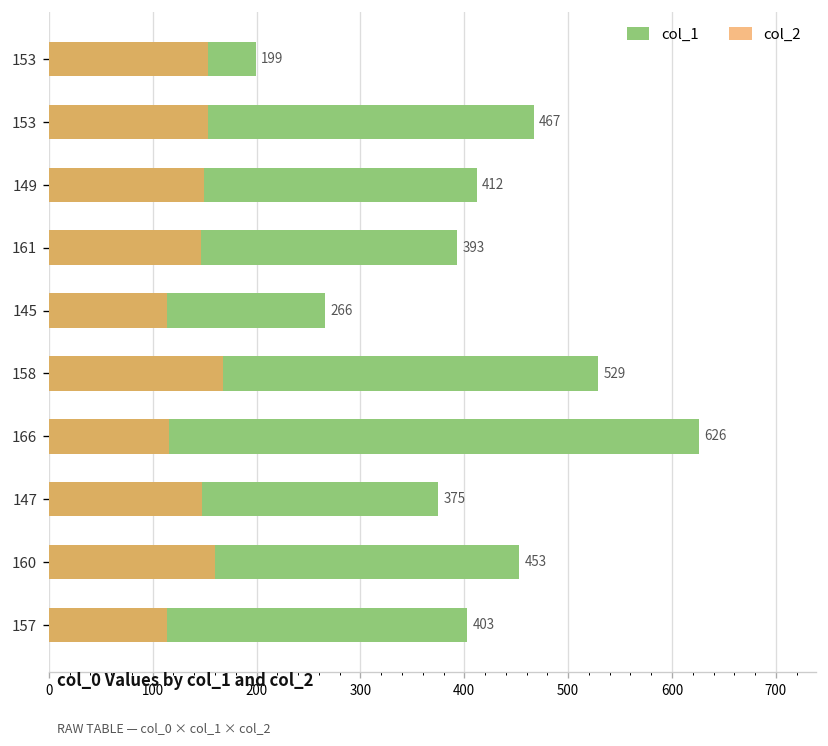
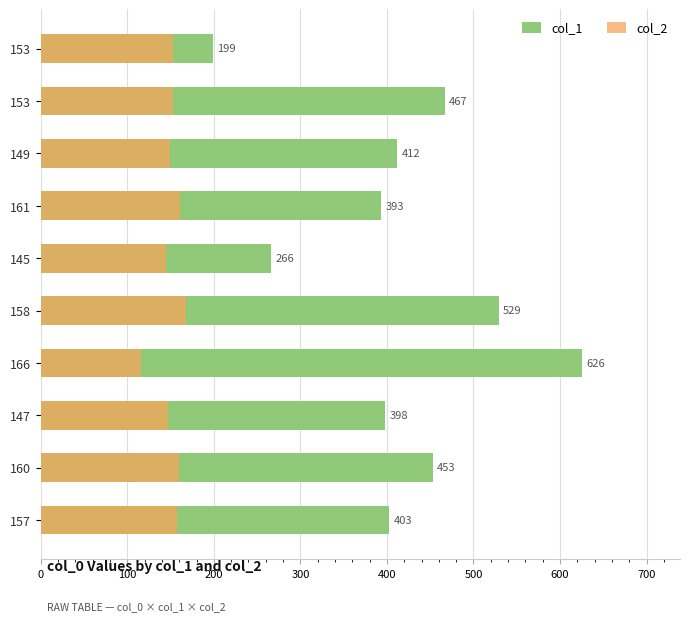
  {
    "col_1": {
      "149": 412,
      "161": 393,
      "145": 266,
      "158": 529,
      "166": 626,
-     "147": 375,
+     "147": 398,
      "160": 453,
      "157": 403
    },
    "col_2": {
-     "161": 150,
-     "145": 110,
-     "157": 110
+     "161": 160,
+     "145": 150,
+     "157": 160
    }
  }
